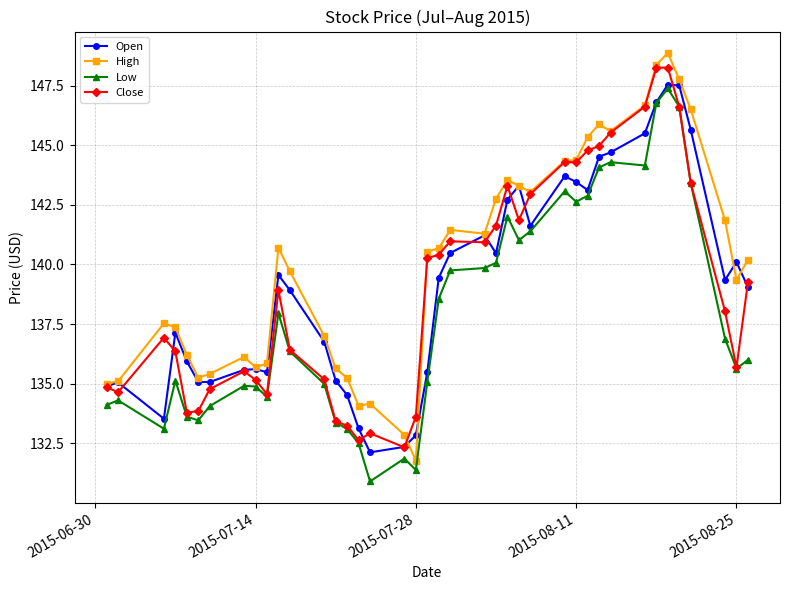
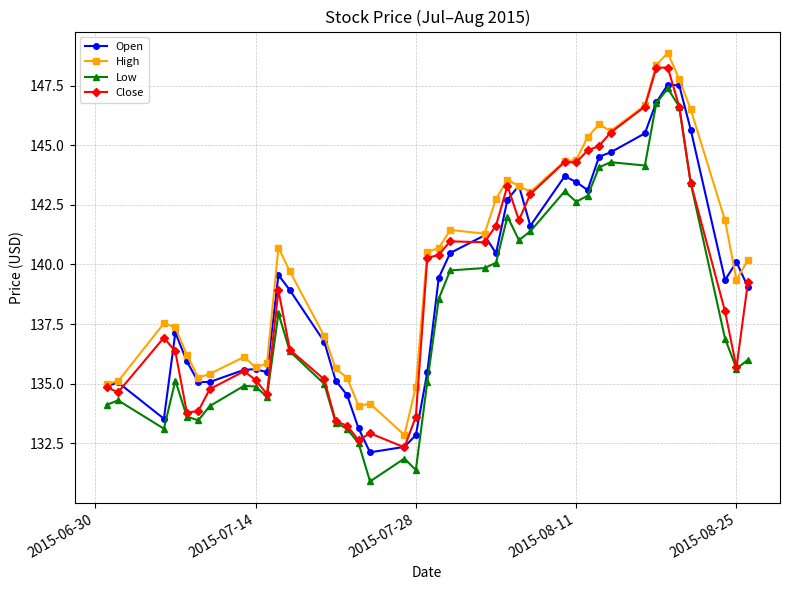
  {
    "Open": {
      "2015-07-28": 132.8,
      "2015-08-11": 143.5,
      "2015-08-25": 140.1
    },
    "High": {
-     "2015-07-28": 131.8,
+     "2015-07-28": 134.9,
      "2015-08-25": 139.4
    },
    "Low": {
      "2015-07-14": 134.9,
      "2015-07-28": 131.4,
      "2015-08-11": 142.6
    },
    "Close": {
      "2015-07-14": 135.2,
      "2015-07-28": 133.6
    }
  }
